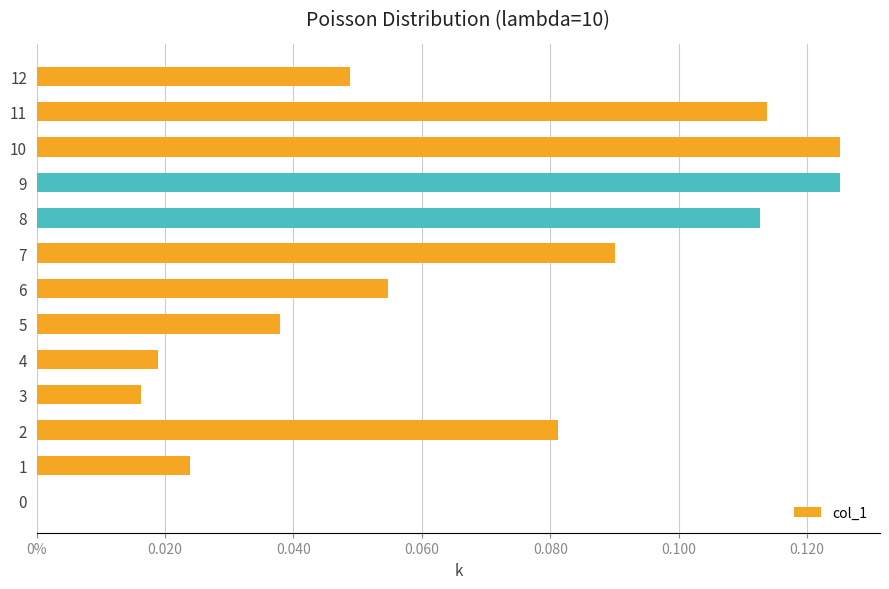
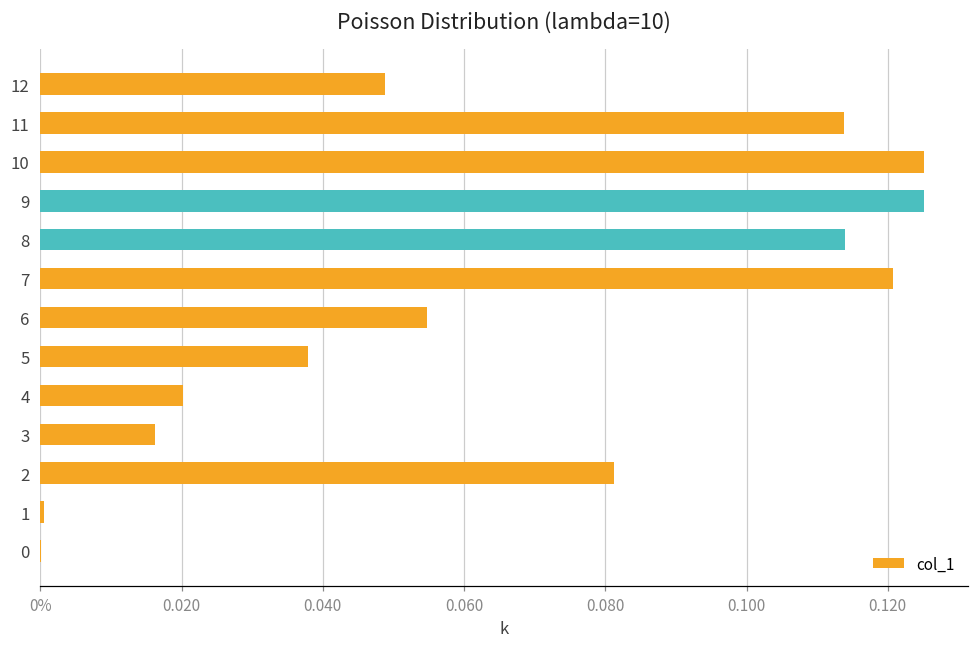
  {
    "12": 0.049,
    "11": 0.114,
    "10": 0.125,
    "9": 0.125,
-   "8": 0.113,
-   "7": 0.090,
+   "8": 0.114,
+   "7": 0.121,
    "6": 0.055,
    "5": 0.038,
-   "4": 0.019,
+   "4": 0.020,
    "3": 0.016,
    "2": 0.081,
-   "1": 0.024
+   "1": 0.000
  }
